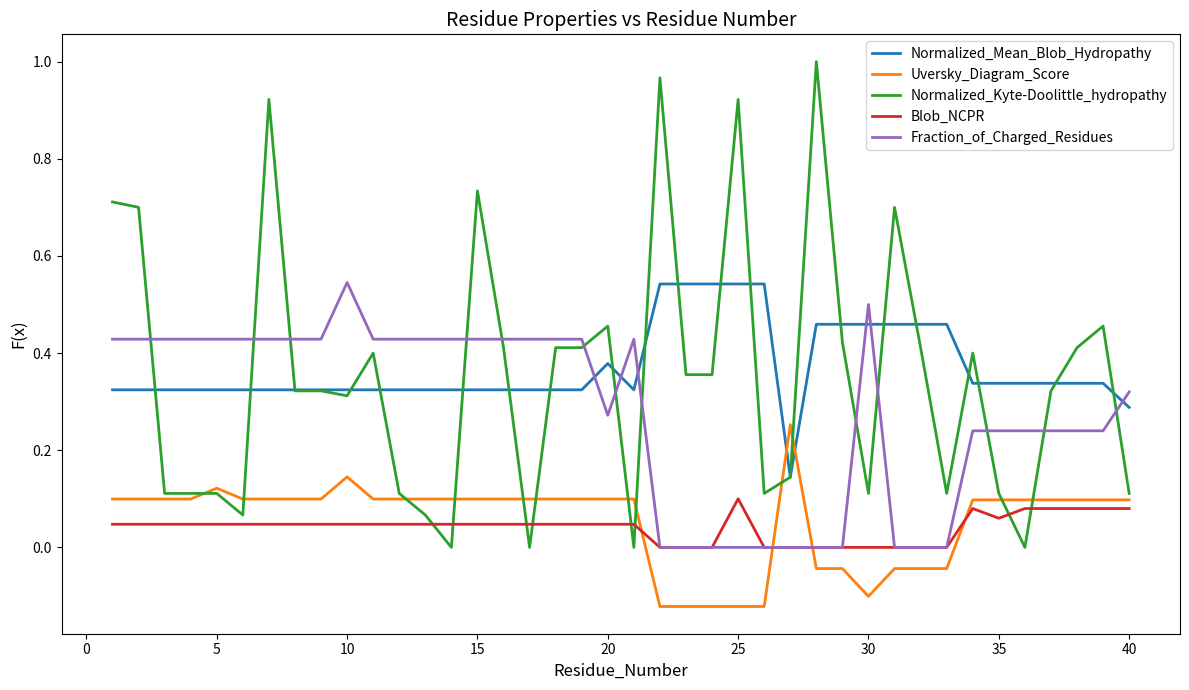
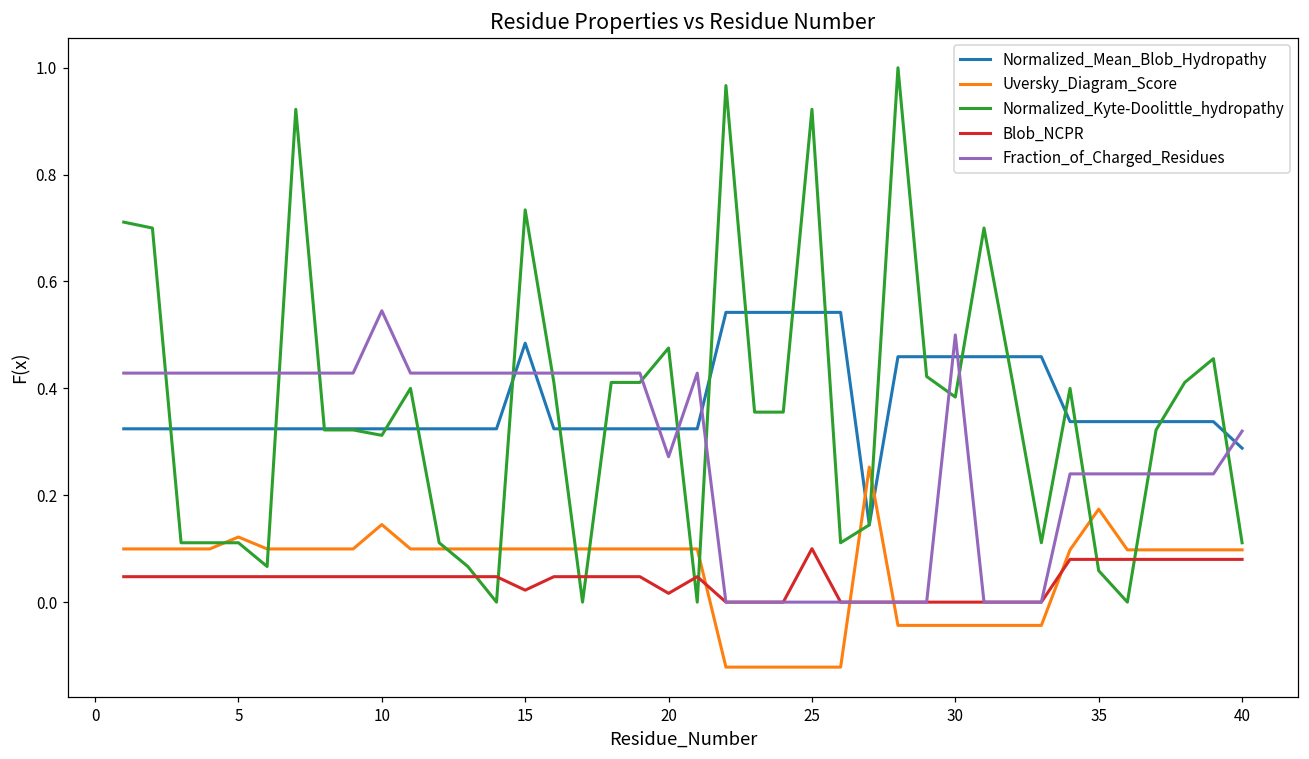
  {
    "Normalized_Mean_Blob_Hydropathy": {
      "5": 0.32,
      "10": 0.32,
-     "15": 0.32,
-     "20": 0.38,
+     "15": 0.48,
+     "20": 0.32,
      "25": 0.54,
      "30": 0.46,
      "35": 0.34,
      "40": 0.29
    },
    "Uversky_Diagram_Score": {
      "5": 0.12,
      "10": 0.15,
      "15": 0.10,
      "20": 0.10,
      "25": -0.12,
-     "30": -0.10,
-     "35": 0.10,
+     "30": -0.04,
+     "35": 0.17,
      "40": 0.10
    },
    "Normalized_Kyte-Doolittle_hydropathy": {
      "5": 0.11,
      "10": 0.31,
      "15": 0.73,
-     "20": 0.46,
+     "20": 0.48,
      "25": 0.92,
-     "30": 0.11,
-     "35": 0.11,
+     "30": 0.38,
+     "35": 0.06,
      "40": 0.11
    },
    "Blob_NCPR": {
      "5": 0.05,
      "10": 0.05,
-     "15": 0.05,
-     "20": 0.05,
+     "15": 0.02,
+     "20": 0.02,
      "25": 0.10,
      "30": 0.00,
-     "35": 0.06,
+     "35": 0.08,
      "40": 0.08
    },
    "Fraction_of_Charged_Residues": {
      "5": 0.43,
      "10": 0.55,
      "15": 0.43,
      "20": 0.27,
      "25": 0.00,
      "30": 0.50,
      "35": 0.24,
      "40": 0.32
    }
  }
